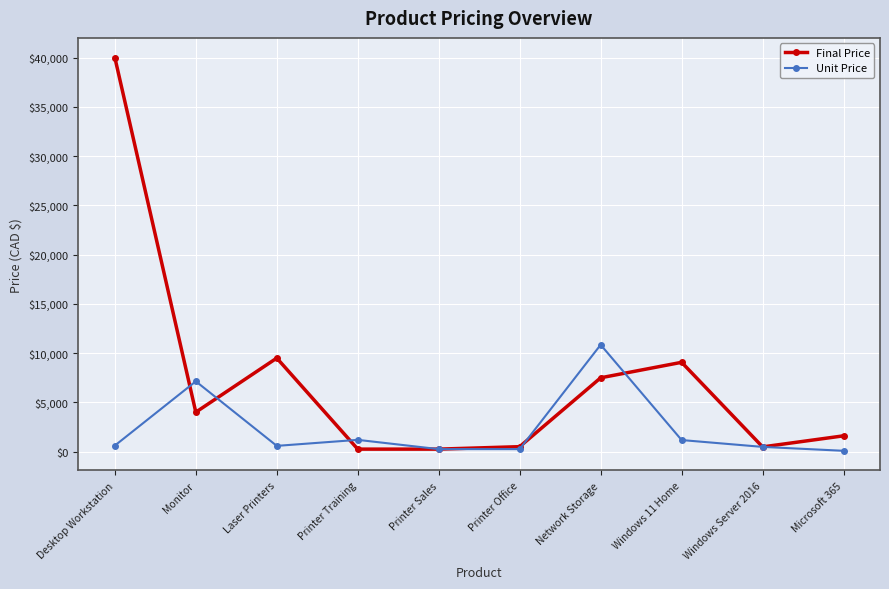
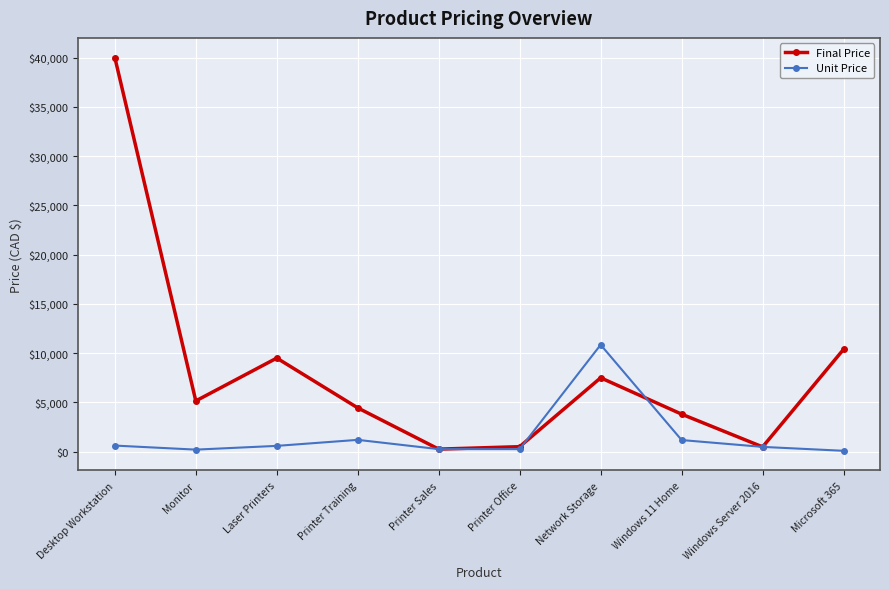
  {
    "Final Price": {
      "Desktop Workstation": "$40,000",
-     "Monitor": "$4,000",
+     "Monitor": "$5,000",
      "Laser Printers": "$9,000",
-     "Printer Training": "$0",
+     "Printer Training": "$4,000",
      "Network Storage": "$7,000",
-     "Windows 11 Home": "$9,000",
-     "Microsoft 365": "$2,000"
+     "Windows 11 Home": "$4,000",
+     "Microsoft 365": "$10,000"
    },
    "Unit Price": {
      "Desktop Workstation": "$1,000",
-     "Monitor": "$7,000",
+     "Monitor": "$0",
      "Laser Printers": "$1,000",
      "Printer Training": "$1,000",
      "Network Storage": "$11,000",
      "Windows 11 Home": "$1,000",
      "Microsoft 365": "$0"
    }
  }
